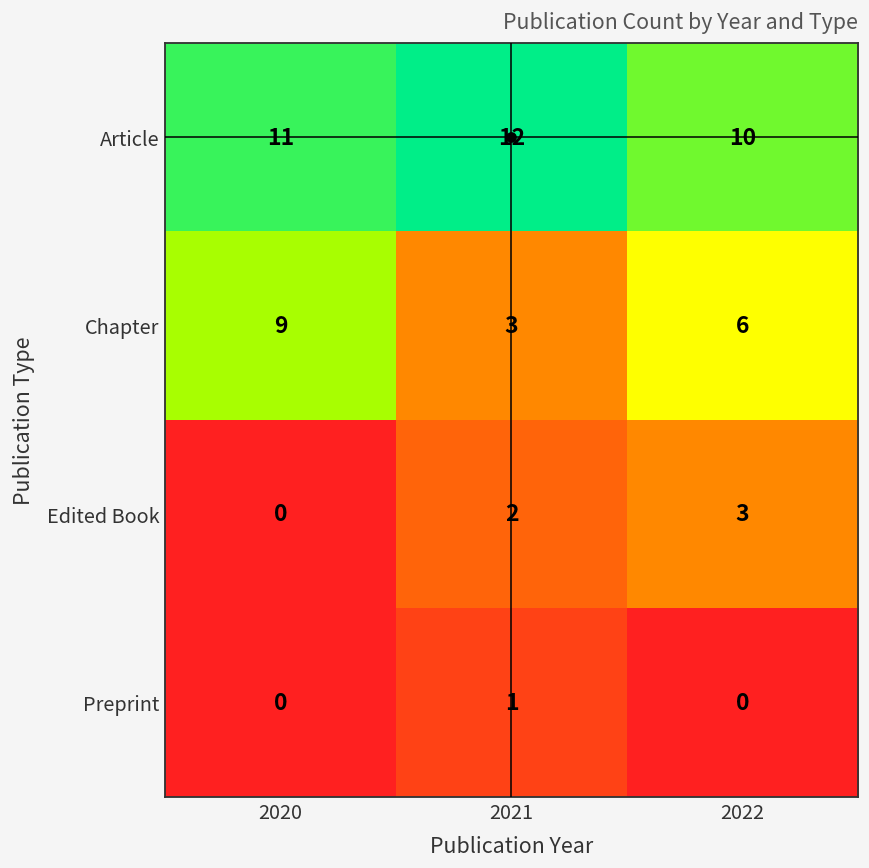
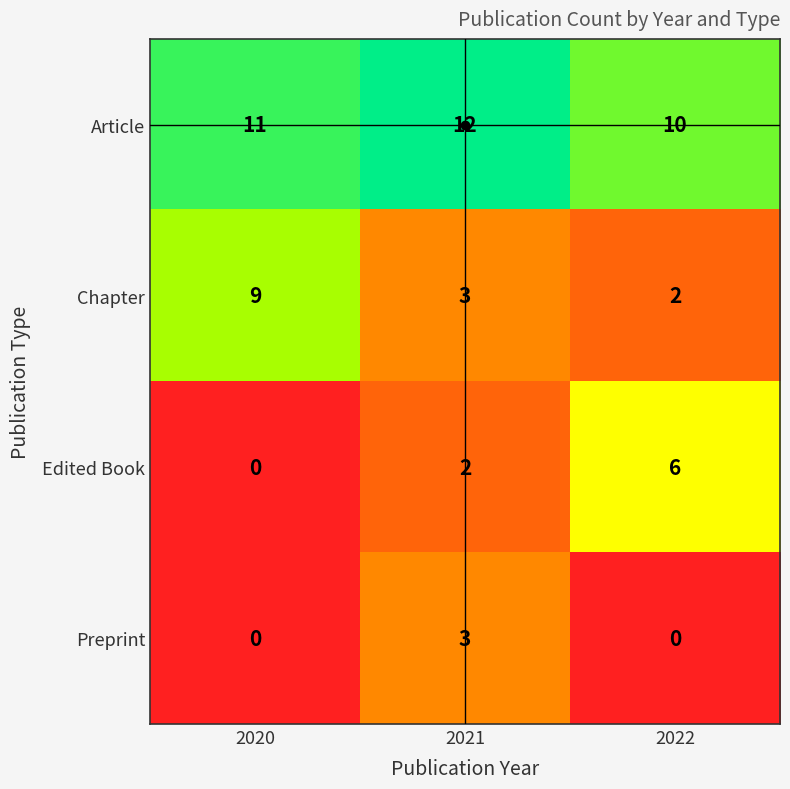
  {
    "Article": {
      "2020": 11,
      "2022": 10
    },
    "Chapter": {
      "2020": 9,
      "2021": 3,
-     "2022": 6
+     "2022": 2
    },
    "Edited Book": {
      "2020": 0,
      "2021": 2,
-     "2022": 3
+     "2022": 6
    },
    "Preprint": {
      "2020": 0,
-     "2021": 1,
+     "2021": 3,
      "2022": 0
    }
  }
